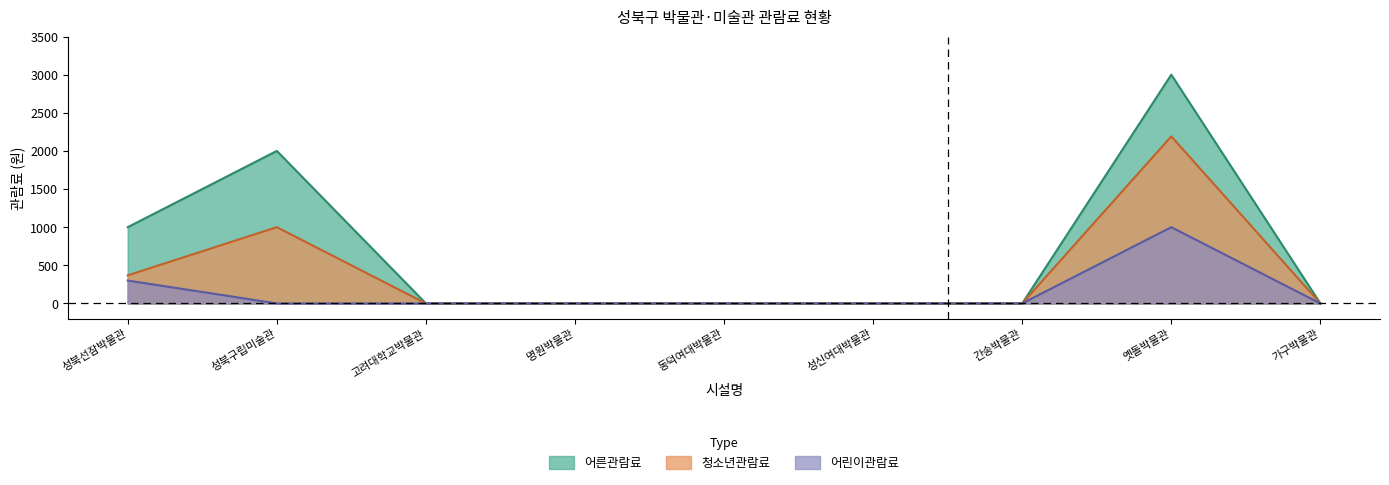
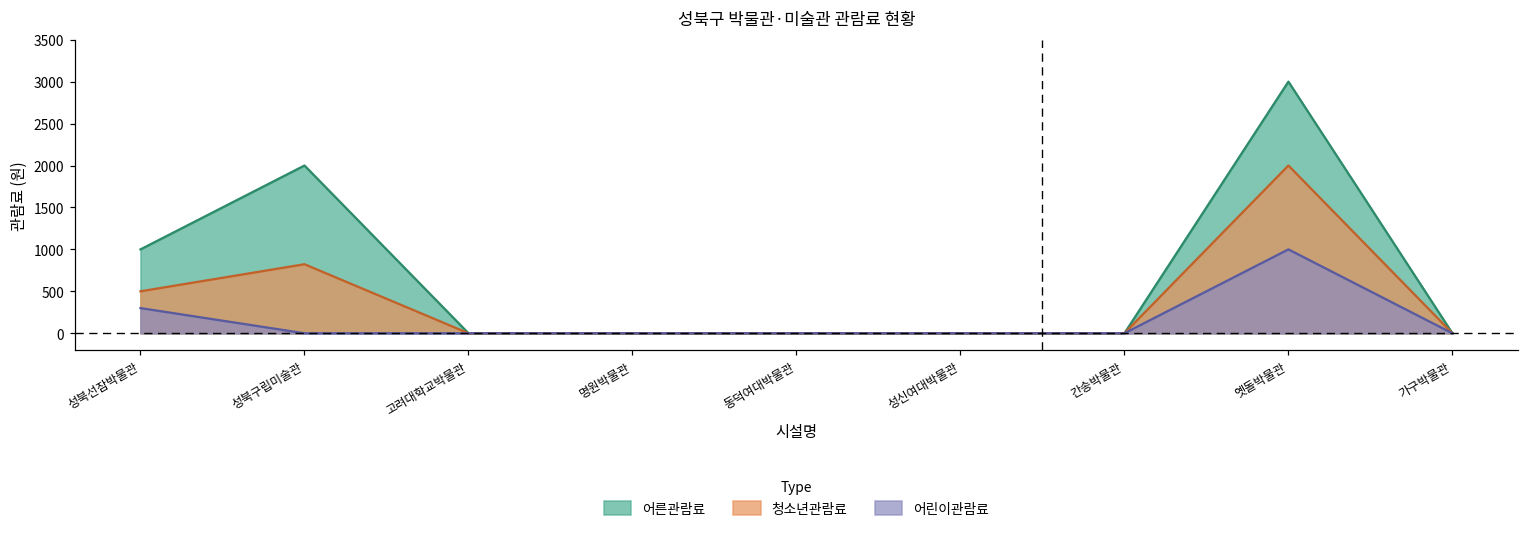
  {
    "청소년관람료": {
-     "성북선잠박물관": 400,
-     "성북구립미술관": 1000,
-     "옛돌박물관": 2200
+     "성북선잠박물관": 500,
+     "성북구립미술관": 800,
+     "옛돌박물관": 2000
    }
  }
